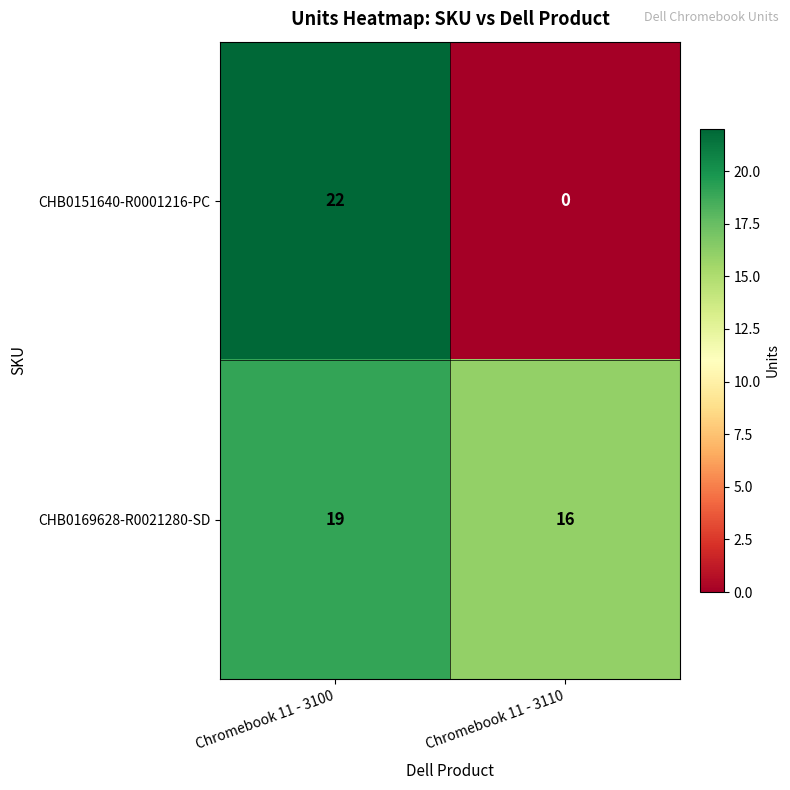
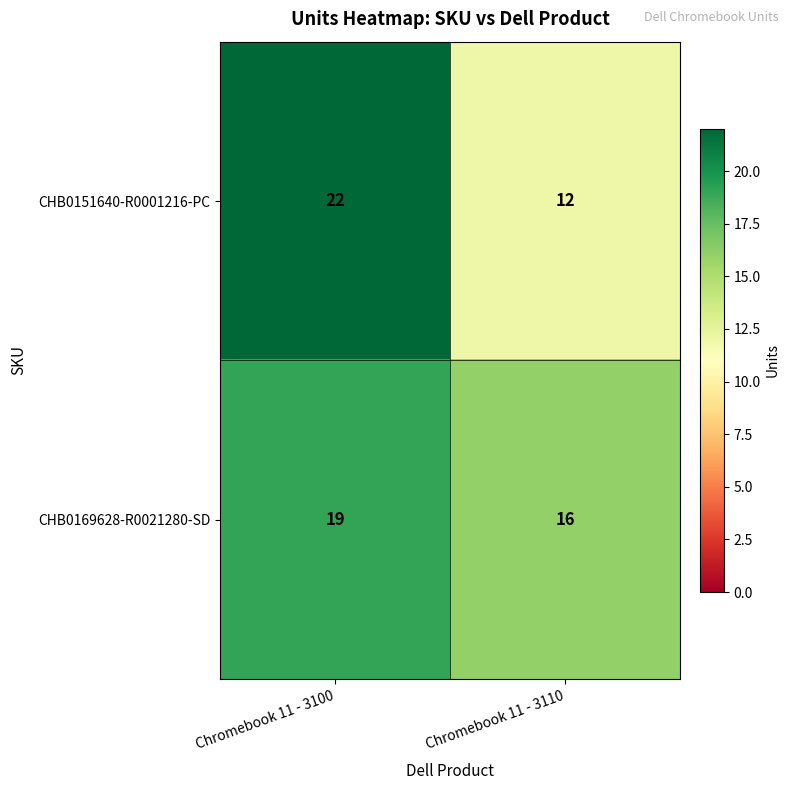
  {
    "CHB0151640-R0001216-PC": {
      "Chromebook 11 - 3100": 22,
-     "Chromebook 11 - 3110": 0
+     "Chromebook 11 - 3110": 12
    },
    "CHB0169628-R0021280-SD": {
      "Chromebook 11 - 3100": 19,
      "Chromebook 11 - 3110": 16
    }
  }
